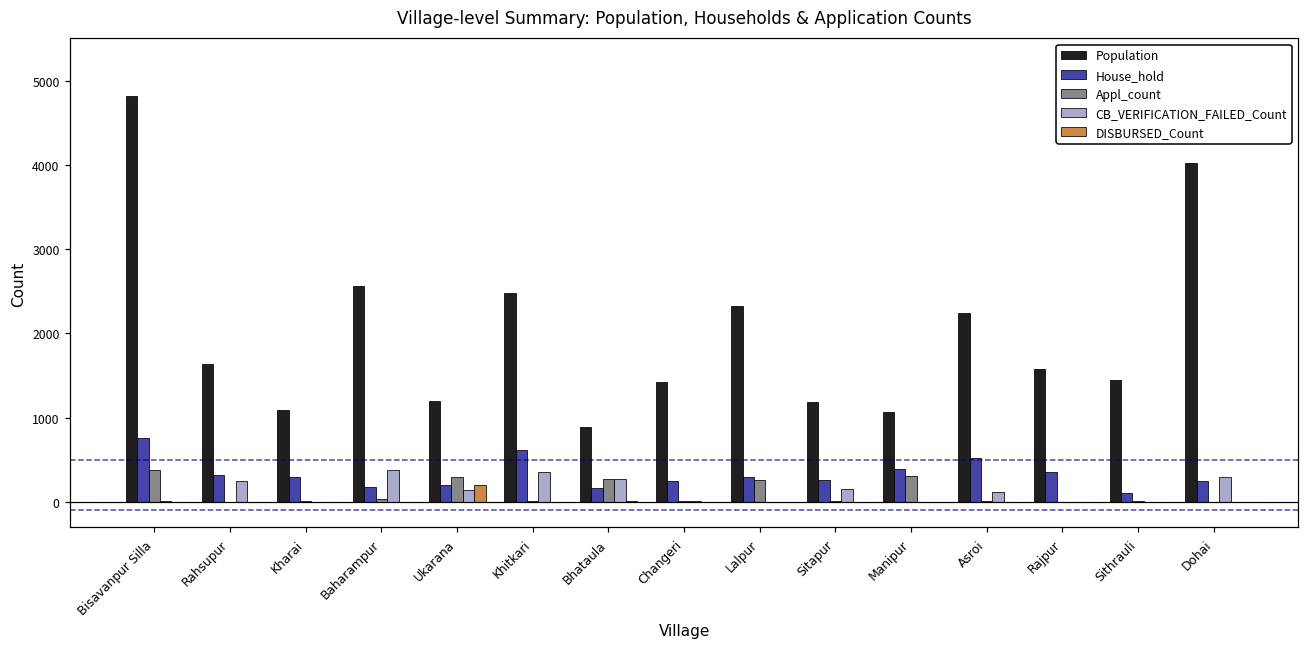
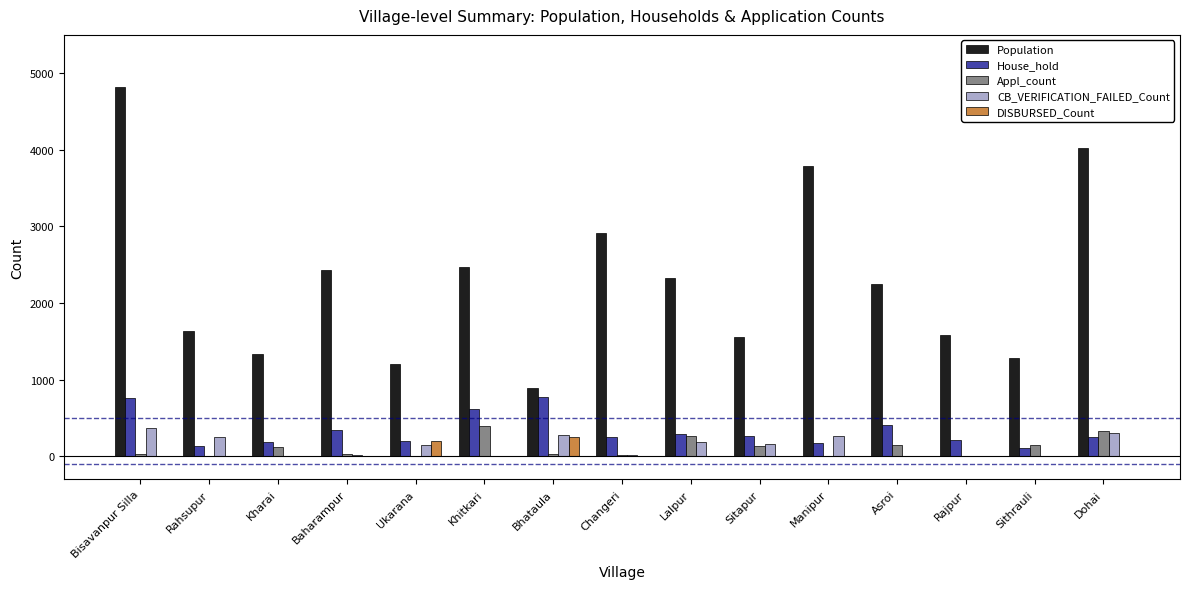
  {
    "Population": {
      "Bisavanpur Silla": 4800,
      "Rahsupur": 1600,
-     "Kharai": 1100,
-     "Baharampur": 2600,
+     "Kharai": 1300,
+     "Baharampur": 2400,
      "Ukarana": 1200,
      "Khitkari": 2500,
      "Bhataula": 900,
-     "Changeri": 1400,
+     "Changeri": 2900,
      "Lalpur": 2300,
-     "Sitapur": 1200,
-     "Manipur": 1100,
+     "Sitapur": 1600,
+     "Manipur": 3800,
      "Asroi": 2200,
      "Rajpur": 1600,
-     "Sithrauli": 1400,
+     "Sithrauli": 1300,
      "Dohai": 4000
    },
    "House_hold": {
      "Bisavanpur Silla": 800,
-     "Rahsupur": 300,
-     "Kharai": 300,
-     "Baharampur": 200,
+     "Rahsupur": 100,
+     "Kharai": 200,
+     "Baharampur": 300,
      "Ukarana": 200,
      "Khitkari": 600,
-     "Bhataula": 200,
+     "Bhataula": 800,
      "Changeri": 200,
      "Lalpur": 300,
      "Sitapur": 300,
-     "Manipur": 400,
-     "Asroi": 500,
-     "Rajpur": 400,
+     "Manipur": 200,
+     "Asroi": 400,
+     "Rajpur": 200,
      "Sithrauli": 100,
      "Dohai": 300
    },
    "Appl_count": {
-     "Bisavanpur Silla": 400,
-     "Kharai": 0,
-     "Ukarana": 300,
-     "Khitkari": 0,
-     "Bhataula": 300,
+     "Bisavanpur Silla": 0,
+     "Kharai": 100,
+     "Ukarana": 0,
+     "Khitkari": 400,
+     "Bhataula": 0,
      "Lalpur": 300,
-     "Sitapur": 0,
-     "Manipur": 300,
-     "Asroi": 0,
+     "Sitapur": 100,
+     "Manipur": 0,
+     "Asroi": 100,
      "Rajpur": 0,
-     "Sithrauli": 0,
-     "Dohai": 0
+     "Sithrauli": 100,
+     "Dohai": 300
    },
    "CB_VERIFICATION_FAILED_Count": {
-     "Bisavanpur Silla": 0,
+     "Bisavanpur Silla": 400,
      "Rahsupur": 300,
-     "Baharampur": 400,
+     "Baharampur": 0,
      "Ukarana": 100,
-     "Khitkari": 400,
+     "Khitkari": 0,
      "Bhataula": 300,
-     "Lalpur": 0,
+     "Lalpur": 200,
      "Sitapur": 200,
-     "Manipur": 0,
-     "Asroi": 100,
+     "Manipur": 300,
+     "Asroi": 0,
      "Rajpur": 0,
      "Sithrauli": 0,
      "Dohai": 300
    },
    "DISBURSED_Count": {
      "Bisavanpur Silla": 0,
      "Rahsupur": 0,
      "Kharai": 0,
      "Ukarana": 200,
      "Khitkari": 0,
-     "Bhataula": 0,
+     "Bhataula": 200,
      "Changeri": 0,
      "Lalpur": 0,
      "Sitapur": 0,
      "Manipur": 0,
      "Asroi": 0,
      "Rajpur": 0,
      "Sithrauli": 0,
      "Dohai": 0
    }
  }
